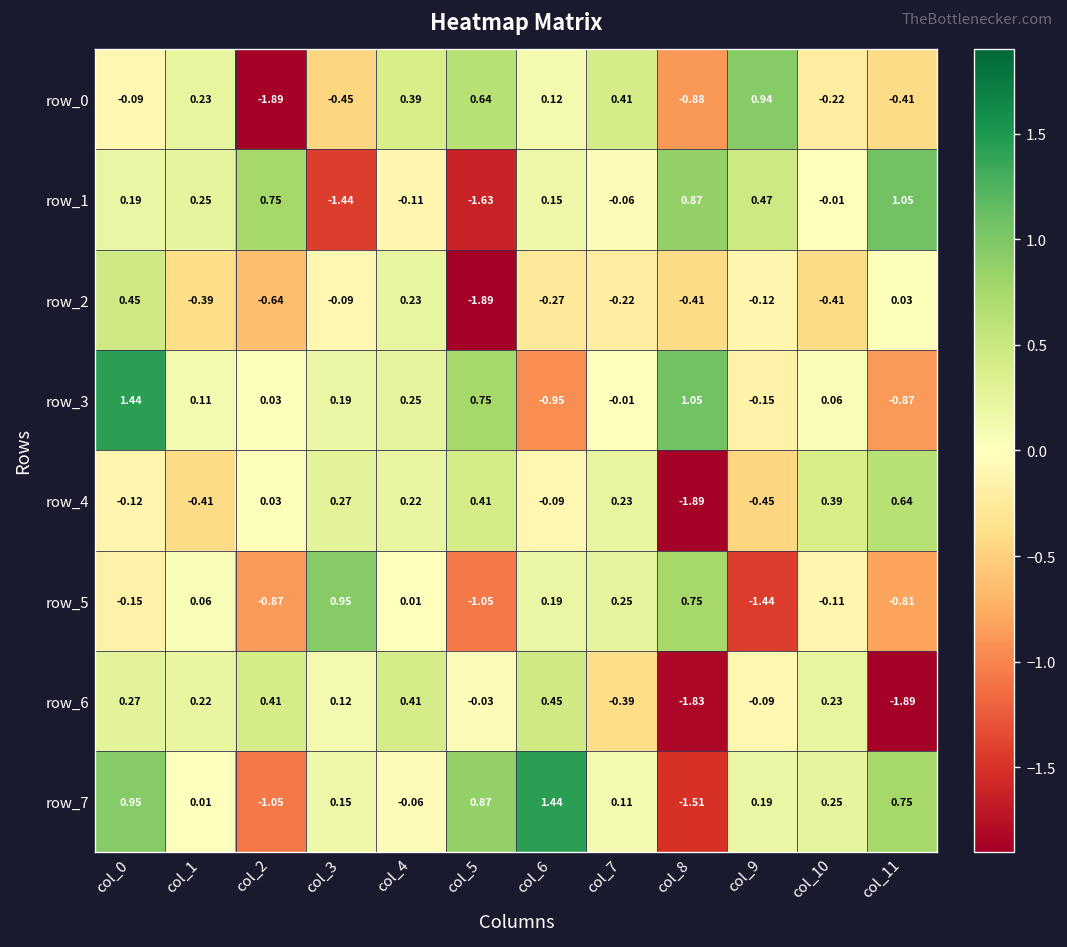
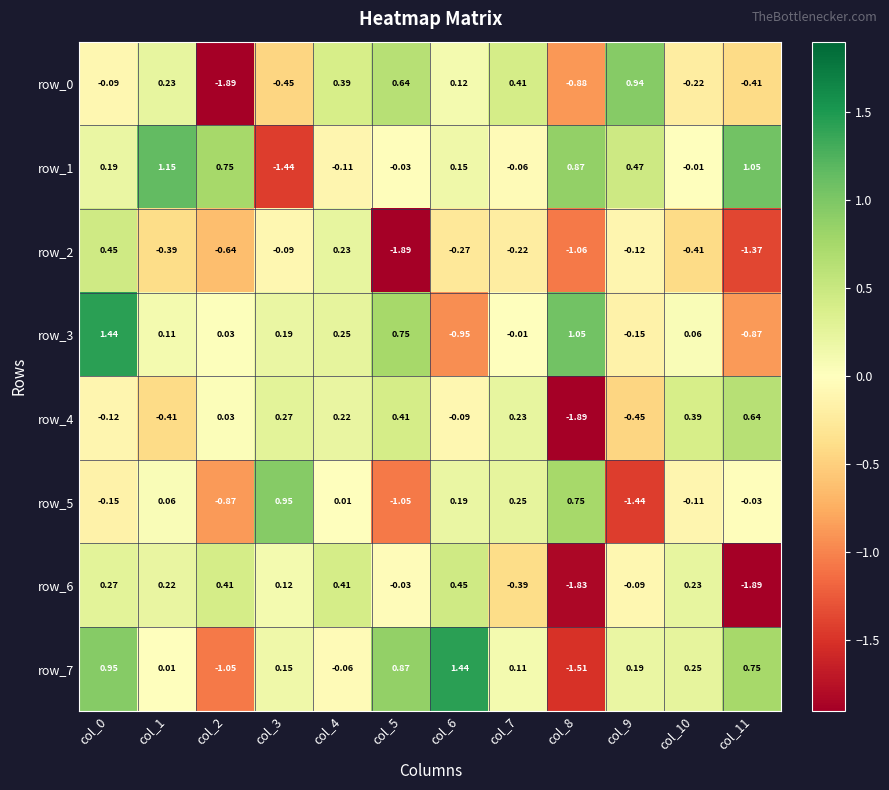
  {
    "row_0": {
      "col_0": -0.09,
      "col_1": 0.23,
      "col_2": -1.89,
      "col_3": -0.45,
      "col_4": 0.39,
      "col_5": 0.64,
      "col_6": 0.12,
      "col_7": 0.41,
      "col_8": -0.88,
      "col_9": 0.94,
      "col_10": -0.22,
      "col_11": -0.41
    },
    "row_1": {
      "col_0": 0.19,
-     "col_1": 0.25,
+     "col_1": 1.15,
      "col_2": 0.75,
      "col_3": -1.44,
      "col_4": -0.11,
-     "col_5": -1.63,
+     "col_5": -0.03,
      "col_6": 0.15,
      "col_7": -0.06,
      "col_8": 0.87,
      "col_9": 0.47,
      "col_10": -0.01,
      "col_11": 1.05
    },
    "row_2": {
      "col_0": 0.45,
      "col_1": -0.39,
      "col_2": -0.64,
      "col_3": -0.09,
      "col_4": 0.23,
      "col_5": -1.89,
      "col_6": -0.27,
      "col_7": -0.22,
-     "col_8": -0.41,
+     "col_8": -1.06,
      "col_9": -0.12,
      "col_10": -0.41,
-     "col_11": 0.03
+     "col_11": -1.37
    },
    "row_3": {
      "col_0": 1.44,
      "col_1": 0.11,
      "col_2": 0.03,
      "col_3": 0.19,
      "col_4": 0.25,
      "col_5": 0.75,
      "col_6": -0.95,
      "col_7": -0.01,
      "col_8": 1.05,
      "col_9": -0.15,
      "col_10": 0.06,
      "col_11": -0.87
    },
    "row_4": {
      "col_0": -0.12,
      "col_1": -0.41,
      "col_2": 0.03,
      "col_3": 0.27,
      "col_4": 0.22,
      "col_5": 0.41,
      "col_6": -0.09,
      "col_7": 0.23,
      "col_8": -1.89,
      "col_9": -0.45,
      "col_10": 0.39,
      "col_11": 0.64
    },
    "row_5": {
      "col_0": -0.15,
      "col_1": 0.06,
      "col_2": -0.87,
      "col_3": 0.95,
      "col_4": 0.01,
      "col_5": -1.05,
      "col_6": 0.19,
      "col_7": 0.25,
      "col_8": 0.75,
      "col_9": -1.44,
      "col_10": -0.11,
-     "col_11": -0.81
+     "col_11": -0.03
    },
    "row_6": {
      "col_0": 0.27,
      "col_1": 0.22,
      "col_2": 0.41,
      "col_3": 0.12,
      "col_4": 0.41,
      "col_5": -0.03,
      "col_6": 0.45,
      "col_7": -0.39,
      "col_8": -1.83,
      "col_9": -0.09,
      "col_10": 0.23,
      "col_11": -1.89
    },
    "row_7": {
      "col_0": 0.95,
      "col_1": 0.01,
      "col_2": -1.05,
      "col_3": 0.15,
      "col_4": -0.06,
      "col_5": 0.87,
      "col_6": 1.44,
      "col_7": 0.11,
      "col_8": -1.51,
      "col_9": 0.19,
      "col_10": 0.25,
      "col_11": 0.75
    }
  }
